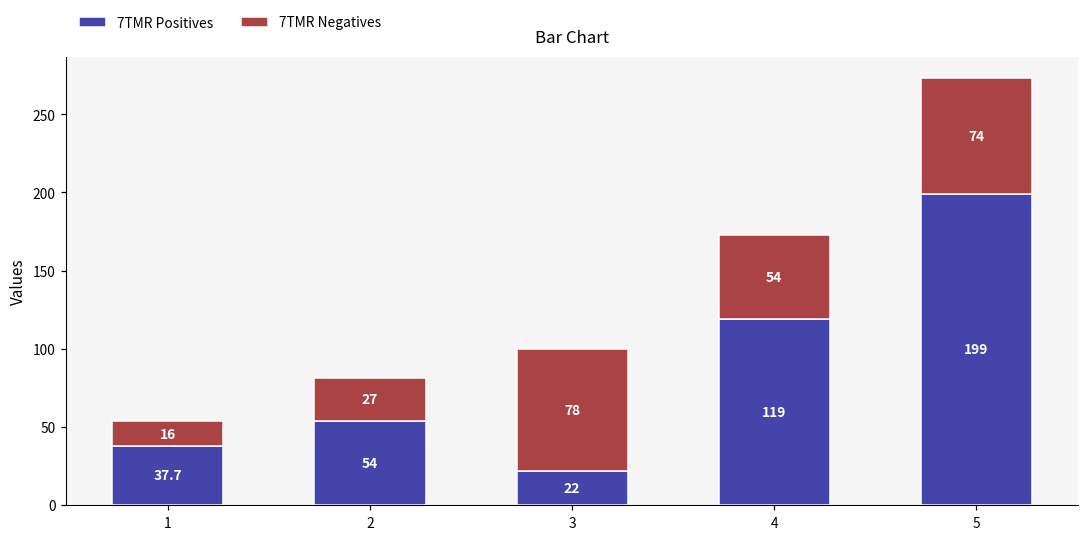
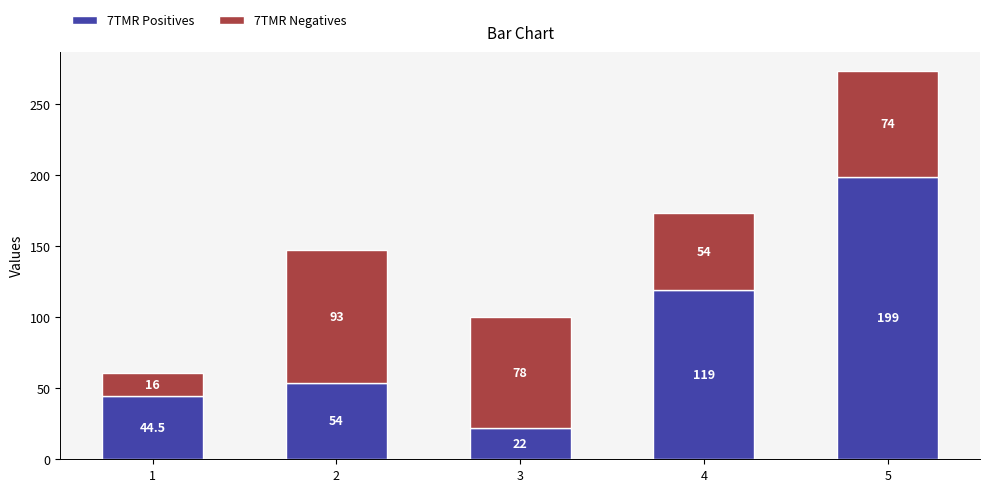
  {
    "7TMR Positives": {
-     "1": 37.7,
+     "1": 44.5,
      "2": 54,
      "3": 22,
      "4": 119,
      "5": 199
    },
    "7TMR Negatives": {
      "1": 16,
-     "2": 27,
+     "2": 93,
      "3": 78,
      "4": 54,
      "5": 74
    }
  }
